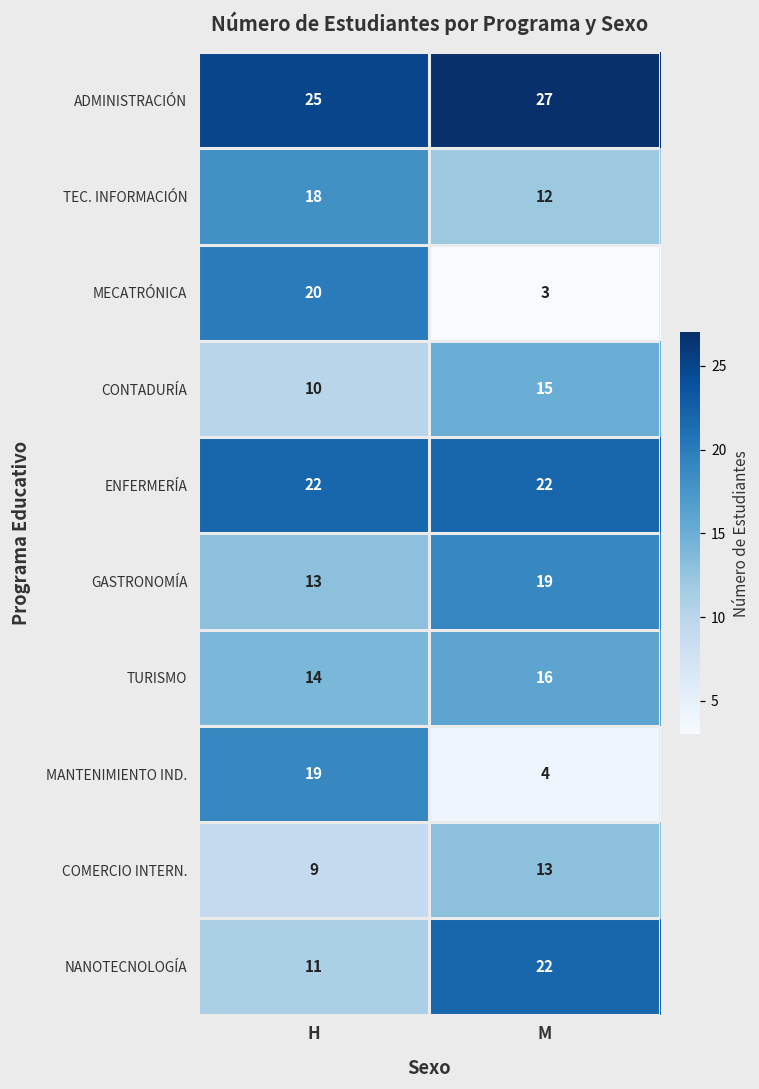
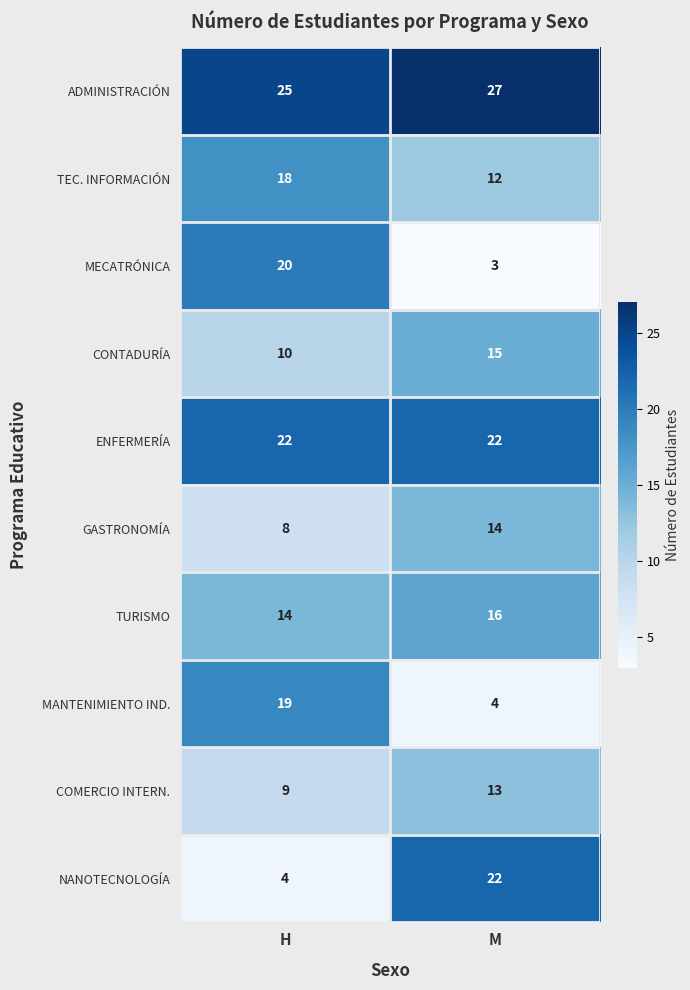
  {
    "ADMINISTRACIÓN": {
      "H": 25,
      "M": 27
    },
    "TEC. INFORMACIÓN": {
      "H": 18,
      "M": 12
    },
    "MECATRÓNICA": {
      "H": 20,
      "M": 3
    },
    "CONTADURÍA": {
      "H": 10,
      "M": 15
    },
    "ENFERMERÍA": {
      "H": 22,
      "M": 22
    },
    "GASTRONOMÍA": {
-     "H": 13,
-     "M": 19
+     "H": 8,
+     "M": 14
    },
    "TURISMO": {
      "H": 14,
      "M": 16
    },
    "MANTENIMIENTO IND.": {
      "H": 19,
      "M": 4
    },
    "COMERCIO INTERN.": {
      "H": 9,
      "M": 13
    },
    "NANOTECNOLOGÍA": {
-     "H": 11,
+     "H": 4,
      "M": 22
    }
  }
